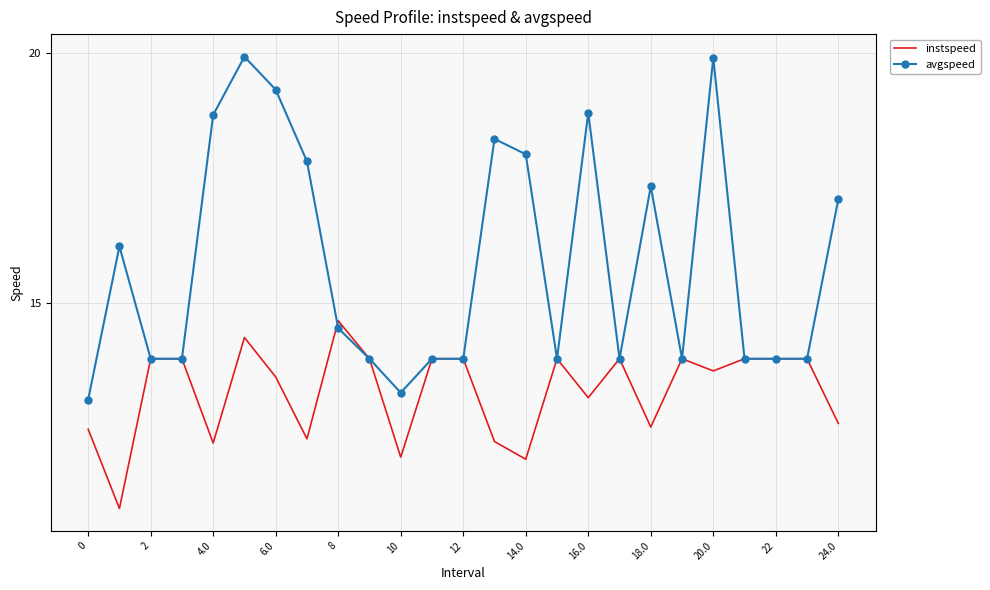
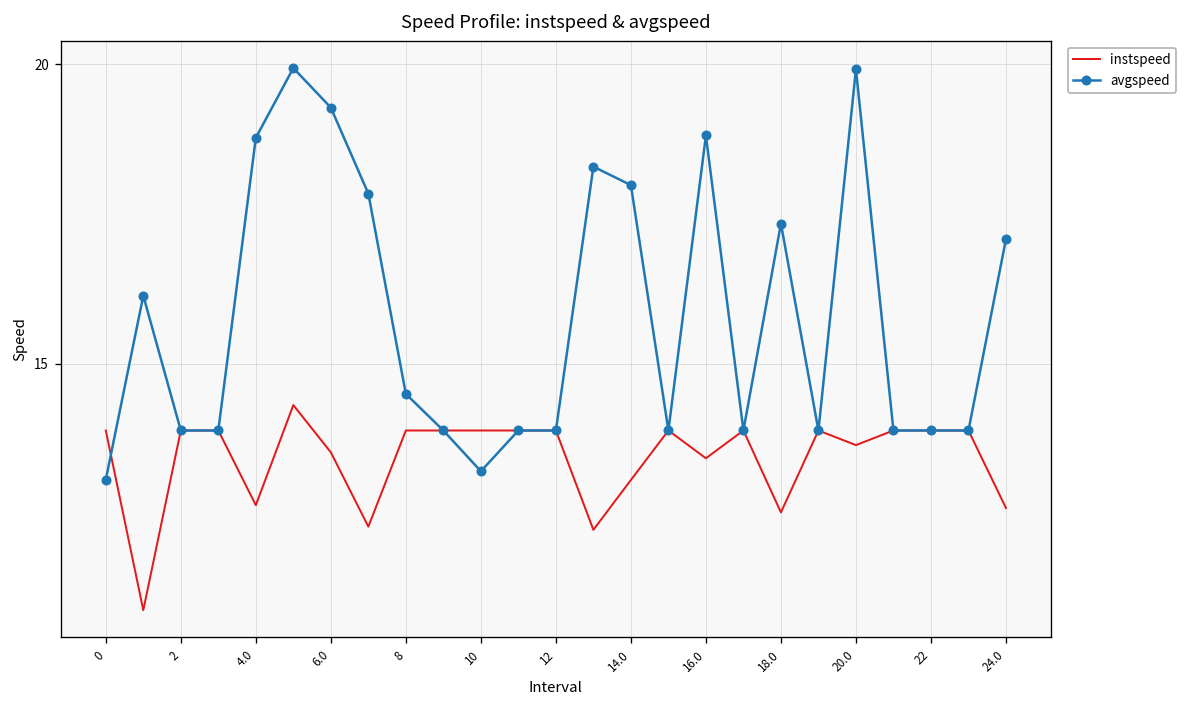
  {
    "instspeed": {
-     "0": 12.5,
-     "4.0": 12.2,
+     "0": 13.9,
+     "4.0": 12.6,
      "6.0": 13.5,
-     "8": 14.7,
-     "10": 11.9,
-     "14.0": 11.9,
-     "16.0": 13.1,
+     "8": 13.9,
+     "10": 13.9,
+     "14.0": 13.1,
+     "16.0": 13.4,
      "18.0": 12.5,
      "20.0": 13.6,
      "24.0": 12.6
    },
    "avgspeed": {
      "0": 13.1,
      "4.0": 18.8,
      "6.0": 19.3,
      "8": 14.5,
      "10": 13.2,
      "14.0": 18.0,
      "16.0": 18.8,
      "18.0": 17.3,
      "20.0": 19.9,
      "24.0": 17.1
    }
  }
